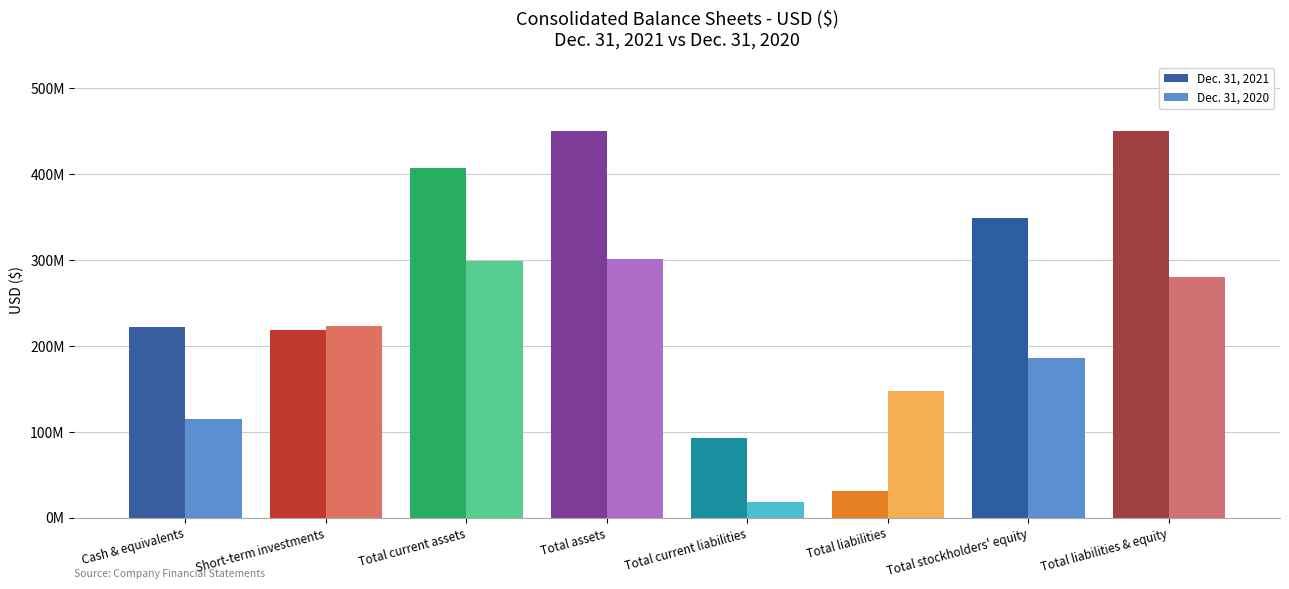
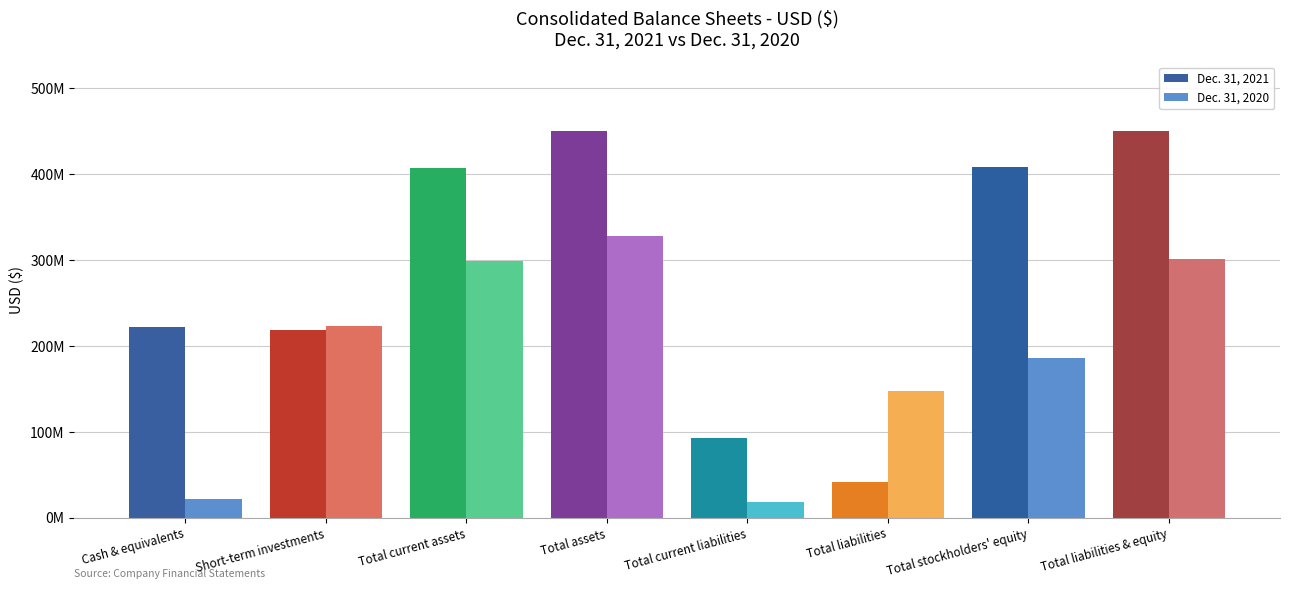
  {
    "Dec. 31, 2021": {
      "Cash & equivalents": 220000000,
      "Short-term investments": 220000000,
      "Total current assets": 410000000,
      "Total assets": 450000000,
      "Total current liabilities": 90000000,
-     "Total liabilities": 30000000,
-     "Total stockholders' equity": 350000000,
+     "Total liabilities": 40000000,
+     "Total stockholders' equity": 410000000,
      "Total liabilities & equity": 450000000
    },
    "Dec. 31, 2020": {
-     "Cash & equivalents": 120000000,
+     "Cash & equivalents": 20000000,
      "Short-term investments": 220000000,
      "Total current assets": 300000000,
-     "Total assets": 300000000,
+     "Total assets": 330000000,
      "Total current liabilities": 20000000,
      "Total liabilities": 150000000,
      "Total stockholders' equity": 190000000,
-     "Total liabilities & equity": 280000000
+     "Total liabilities & equity": 300000000
    }
  }
